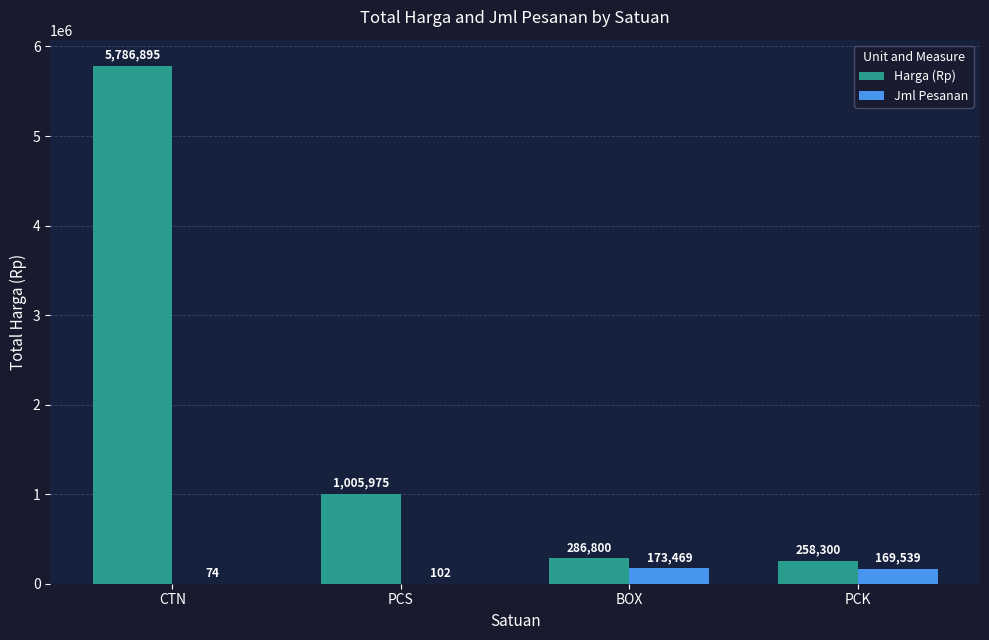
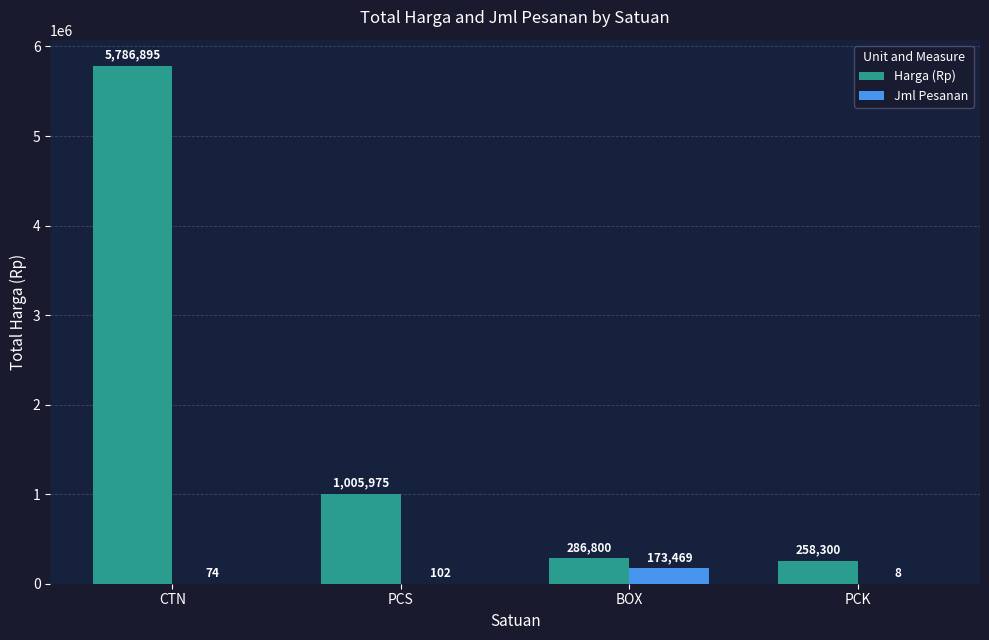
  {
    "Harga (Rp)": {
      "CTN": "5,786,895",
      "PCS": "1,005,975",
      "BOX": "286,800",
      "PCK": "258,300"
    },
    "Jml Pesanan": {
      "CTN": "74",
      "PCS": "102",
      "BOX": "173,469",
-     "PCK": "169,539"
+     "PCK": "8"
    }
  }
